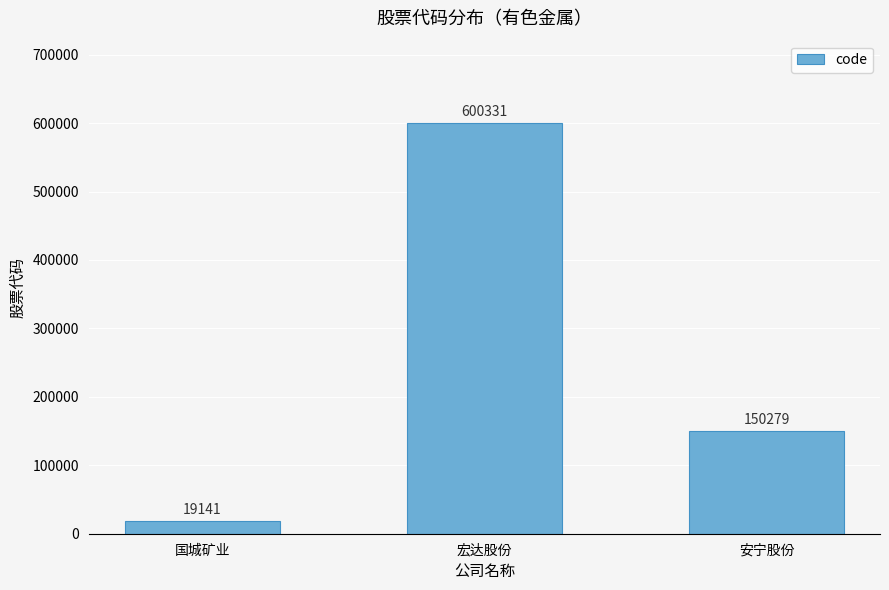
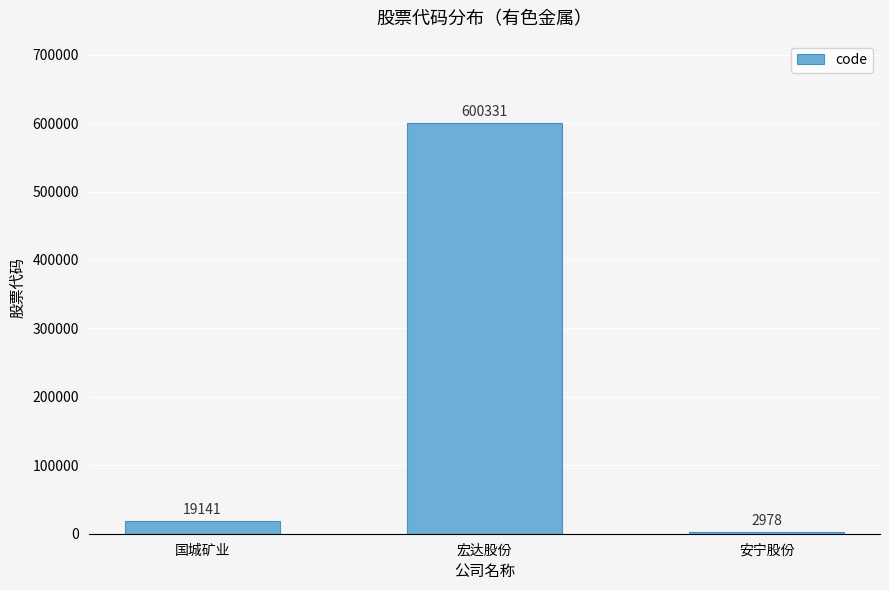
  {
    "国城矿业": 19141,
    "宏达股份": 600331,
-   "安宁股份": 150279
+   "安宁股份": 2978
  }
